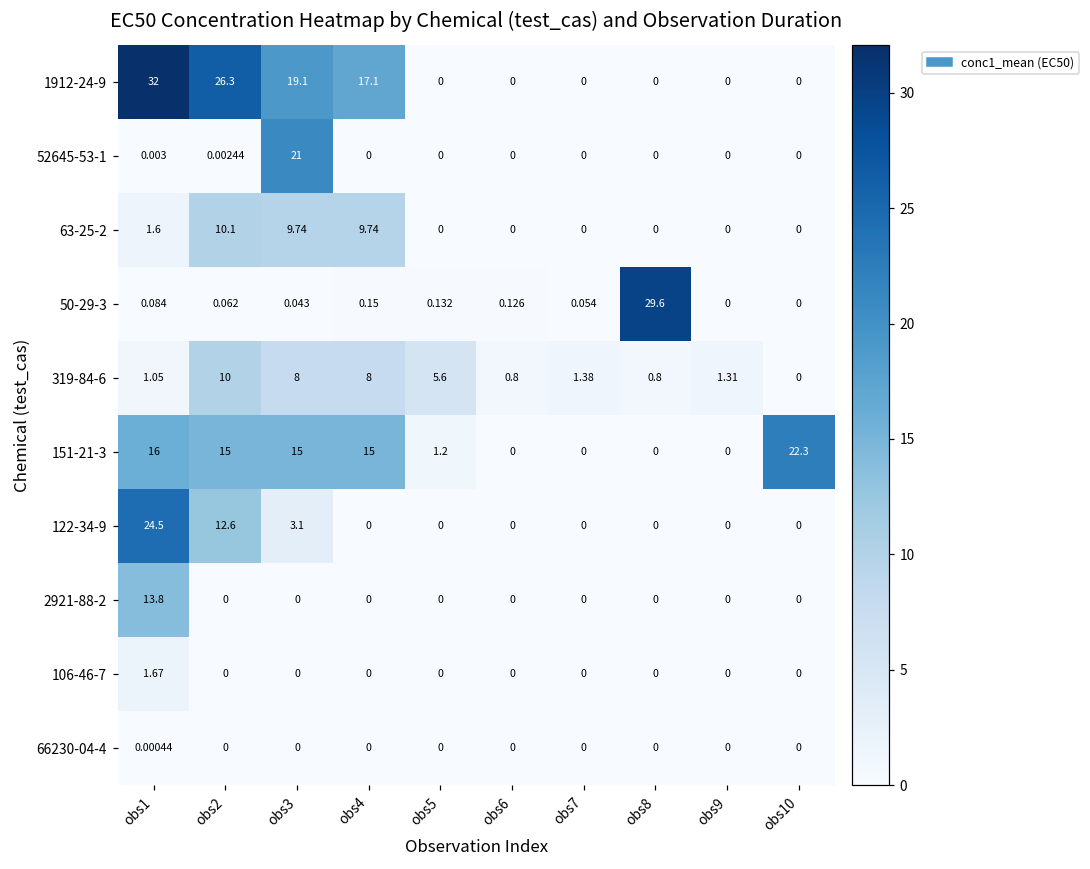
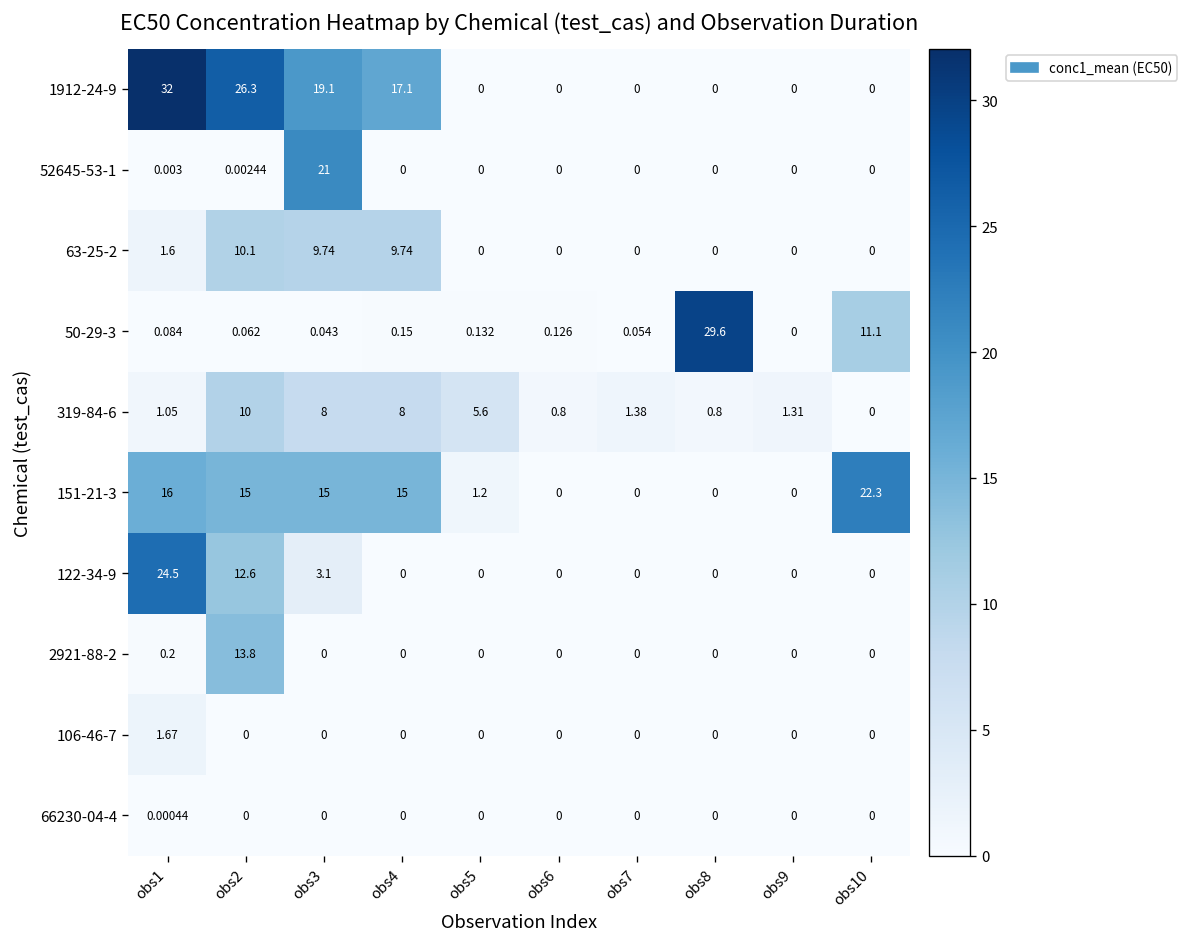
  {
    "1912-24-9": {
      "obs1": 32,
      "obs2": 26.3,
      "obs3": 19.1,
      "obs4": 17.1,
      "obs5": 0,
      "obs6": 0,
      "obs7": 0,
      "obs8": 0,
      "obs9": 0,
      "obs10": 0
    },
    "52645-53-1": {
      "obs1": 0.003,
      "obs2": 0.00244,
      "obs3": 21,
      "obs4": 0,
      "obs5": 0,
      "obs6": 0,
      "obs7": 0,
      "obs8": 0,
      "obs9": 0,
      "obs10": 0
    },
    "63-25-2": {
      "obs1": 1.6,
      "obs2": 10.1,
      "obs3": 9.74,
      "obs4": 9.74,
      "obs5": 0,
      "obs6": 0,
      "obs7": 0,
      "obs8": 0,
      "obs9": 0,
      "obs10": 0
    },
    "50-29-3": {
      "obs1": 0.084,
      "obs2": 0.062,
      "obs3": 0.043,
      "obs4": 0.15,
      "obs5": 0.132,
      "obs6": 0.126,
      "obs7": 0.054,
      "obs8": 29.6,
      "obs9": 0,
-     "obs10": 0
+     "obs10": 11.1
    },
    "319-84-6": {
      "obs1": 1.05,
      "obs2": 10,
      "obs3": 8,
      "obs4": 8,
      "obs5": 5.6,
      "obs6": 0.8,
      "obs7": 1.38,
      "obs8": 0.8,
      "obs9": 1.31,
      "obs10": 0
    },
    "151-21-3": {
      "obs1": 16,
      "obs2": 15,
      "obs3": 15,
      "obs4": 15,
      "obs5": 1.2,
      "obs6": 0,
      "obs7": 0,
      "obs8": 0,
      "obs9": 0,
      "obs10": 22.3
    },
    "122-34-9": {
      "obs1": 24.5,
      "obs2": 12.6,
      "obs3": 3.1,
      "obs4": 0,
      "obs5": 0,
      "obs6": 0,
      "obs7": 0,
      "obs8": 0,
      "obs9": 0,
      "obs10": 0
    },
    "2921-88-2": {
-     "obs1": 13.8,
-     "obs2": 0,
+     "obs1": 0.2,
+     "obs2": 13.8,
      "obs3": 0,
      "obs4": 0,
      "obs5": 0,
      "obs6": 0,
      "obs7": 0,
      "obs8": 0,
      "obs9": 0,
      "obs10": 0
    },
    "106-46-7": {
      "obs1": 1.67,
      "obs2": 0,
      "obs3": 0,
      "obs4": 0,
      "obs5": 0,
      "obs6": 0,
      "obs7": 0,
      "obs8": 0,
      "obs9": 0,
      "obs10": 0
    },
    "66230-04-4": {
      "obs1": 0.00044,
      "obs2": 0,
      "obs3": 0,
      "obs4": 0,
      "obs5": 0,
      "obs6": 0,
      "obs7": 0,
      "obs8": 0,
      "obs9": 0,
      "obs10": 0
    }
  }
